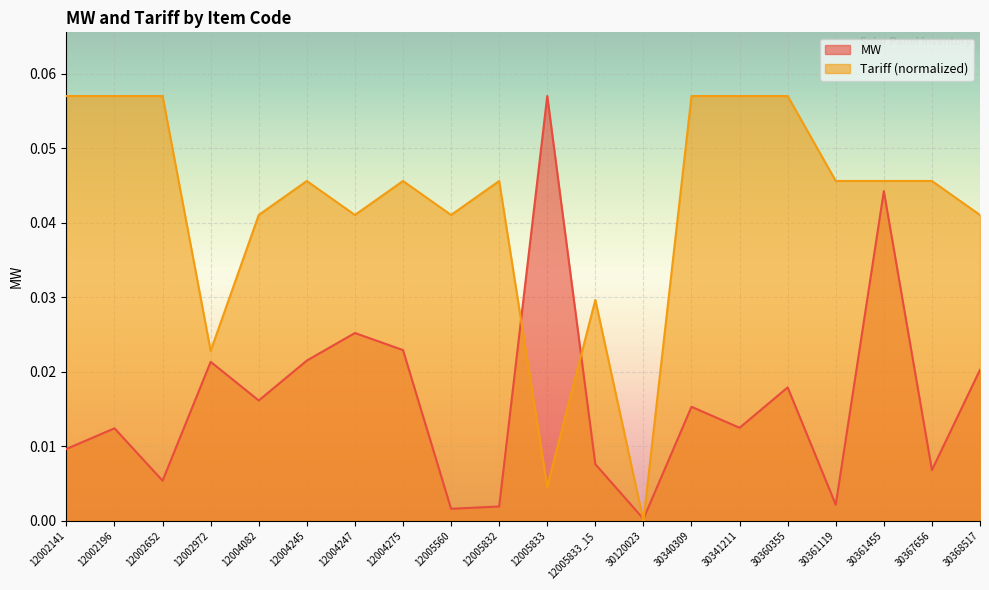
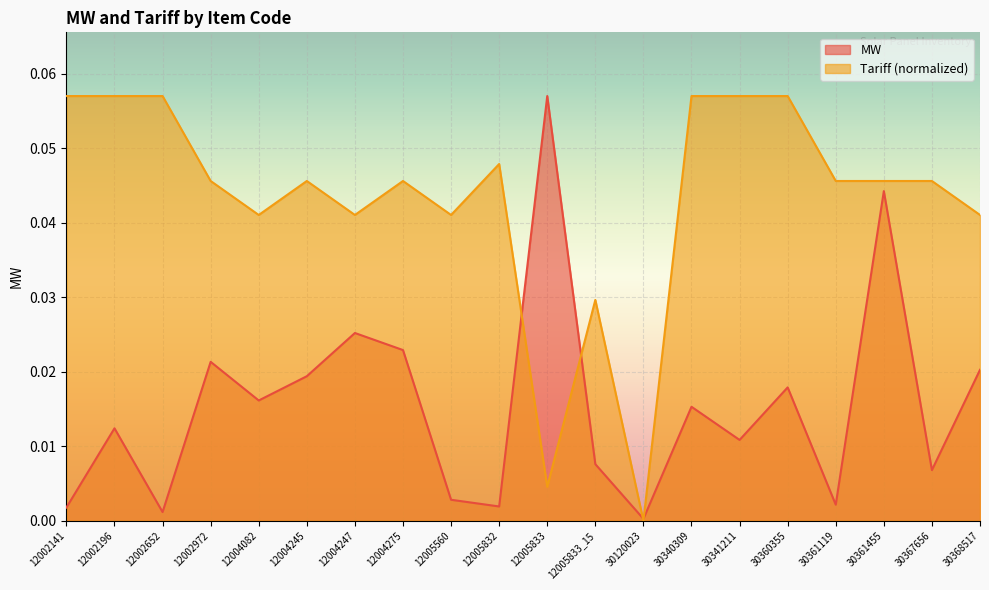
  {
    "MW": {
-     "12002141": 0.010,
+     "12002141": 0.002,
      "12002196": 0.012,
-     "12002652": 0.005,
+     "12002652": 0.001,
      "12002972": 0.021,
      "12004082": 0.016,
-     "12004245": 0.022,
+     "12004245": 0.019,
      "12004247": 0.025,
      "12004275": 0.023,
-     "12005560": 0.002,
+     "12005560": 0.003,
      "12005832": 0.002,
      "12005833": 0.057,
      "12005833_15": 0.008,
      "30340309": 0.015,
-     "30341211": 0.012,
+     "30341211": 0.011,
      "30360355": 0.018,
      "30361119": 0.002,
      "30361455": 0.044,
      "30367656": 0.007,
      "30368517": 0.020
    },
    "Tariff (normalized)": {
      "12002141": 0.057,
      "12002196": 0.057,
      "12002652": 0.057,
-     "12002972": 0.023,
+     "12002972": 0.046,
      "12004082": 0.041,
      "12004245": 0.046,
      "12004247": 0.041,
      "12004275": 0.046,
      "12005560": 0.041,
-     "12005832": 0.046,
+     "12005832": 0.048,
      "12005833": 0.005,
      "12005833_15": 0.030,
      "30340309": 0.057,
      "30341211": 0.057,
      "30360355": 0.057,
      "30361119": 0.046,
      "30361455": 0.046,
      "30367656": 0.046,
      "30368517": 0.041
    }
  }
